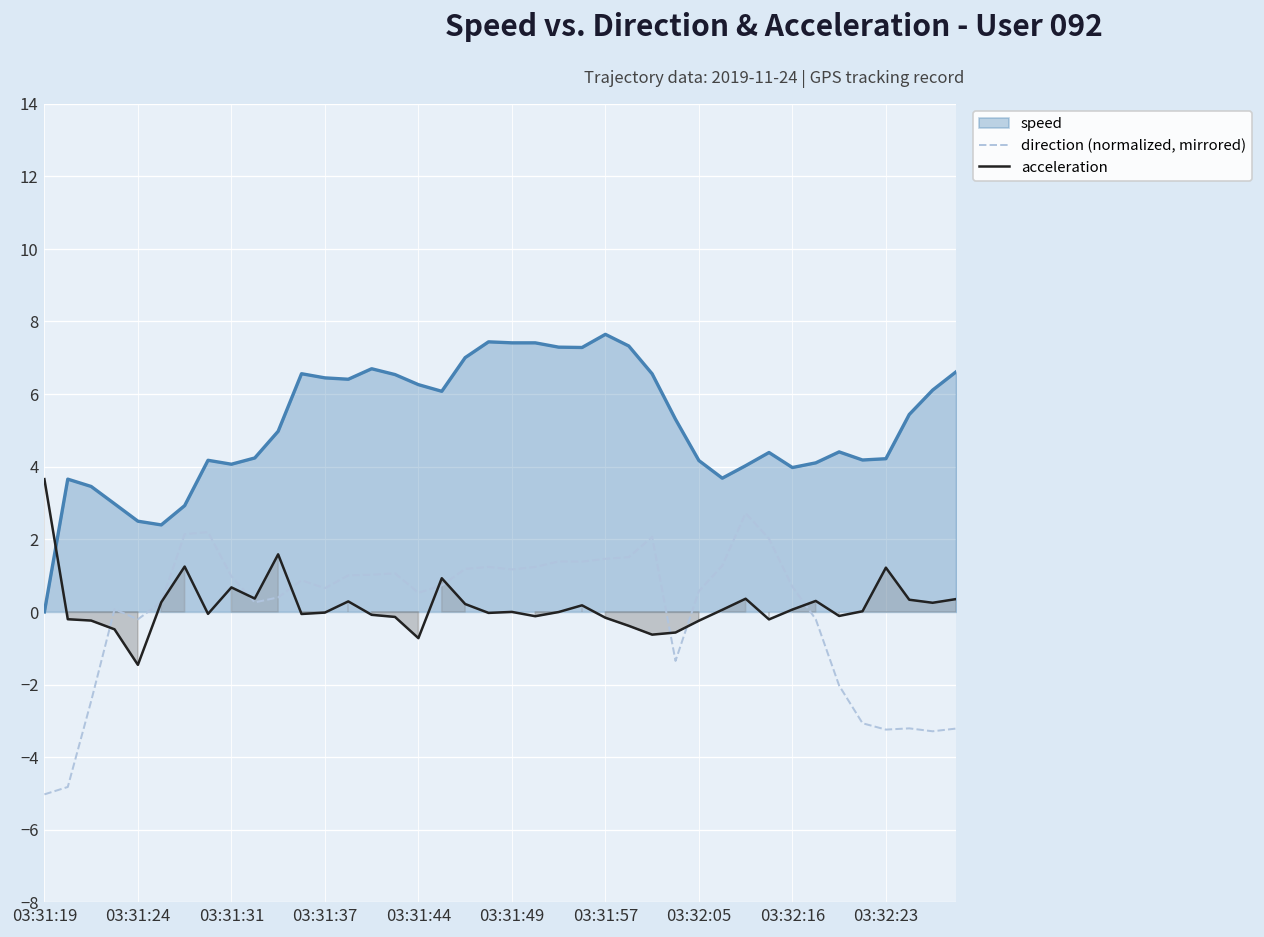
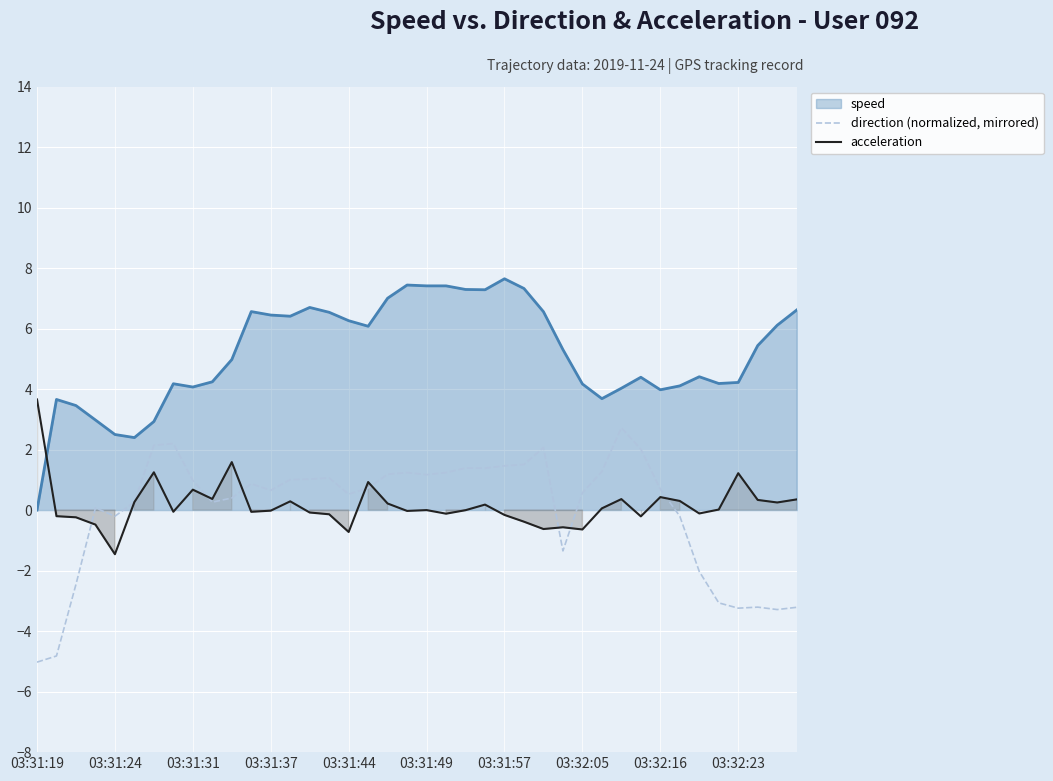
  {
    "acceleration": {
      "03:31:19": 3.7,
      "03:31:24": -1.5,
      "03:31:31": 0.7,
      "03:31:37": 0.0,
      "03:31:44": -0.7,
      "03:31:49": 0.0,
      "03:31:57": -0.2,
-     "03:32:05": -0.2,
-     "03:32:16": 0.1,
+     "03:32:05": -0.6,
+     "03:32:16": 0.4,
      "03:32:23": 1.2
    }
  }
